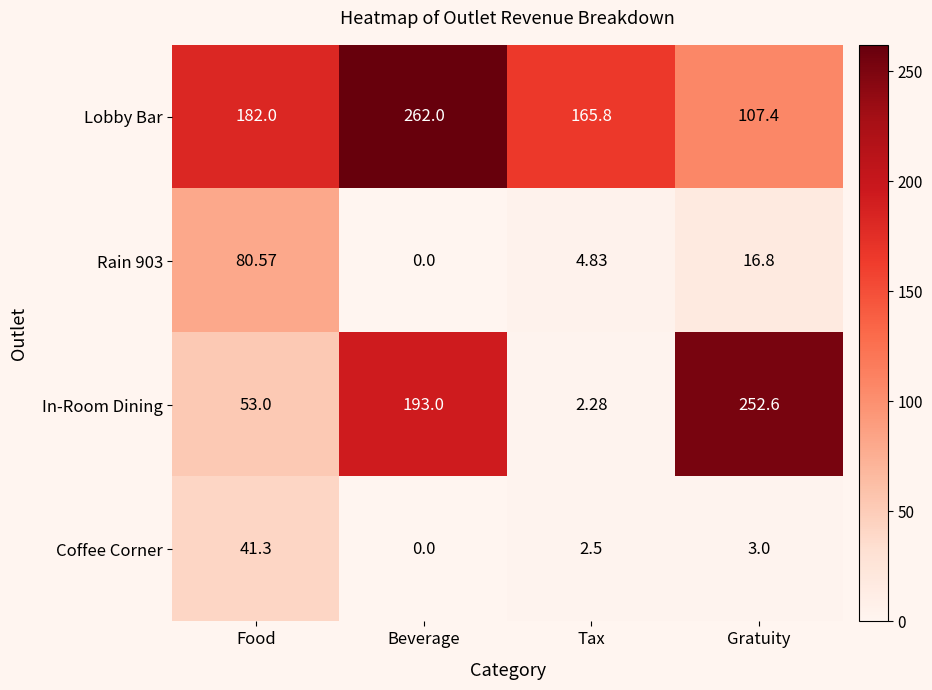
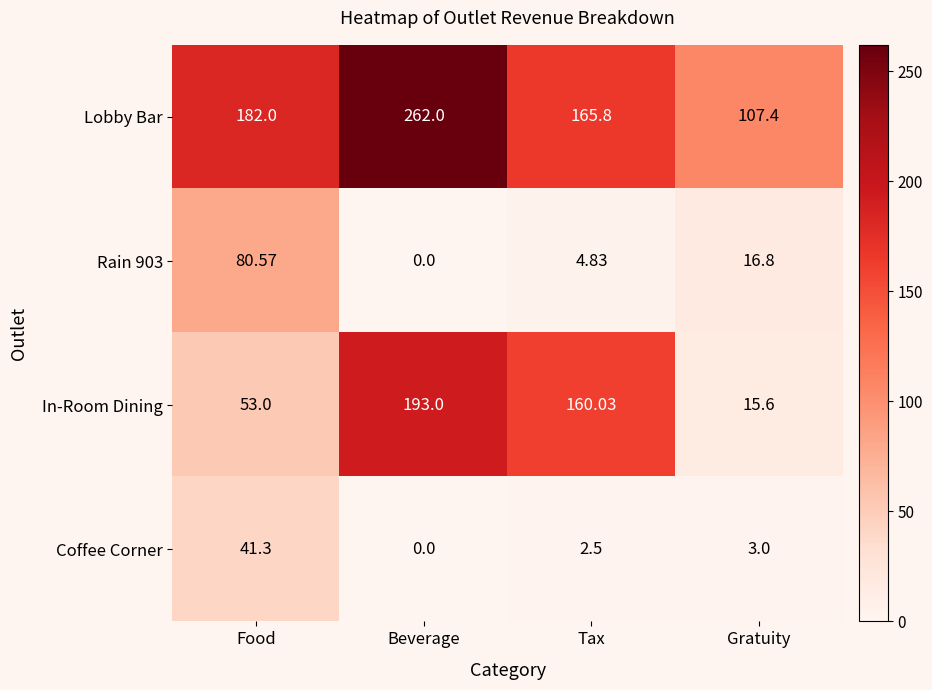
  {
    "Lobby Bar": {
      "Food": 182.0,
      "Beverage": 262.0,
      "Tax": 165.8,
      "Gratuity": 107.4
    },
    "Rain 903": {
      "Food": 80.57,
      "Beverage": 0.0,
      "Tax": 4.83,
      "Gratuity": 16.8
    },
    "In-Room Dining": {
      "Food": 53.0,
      "Beverage": 193.0,
-     "Tax": 2.28,
-     "Gratuity": 252.6
+     "Tax": 160.03,
+     "Gratuity": 15.6
    },
    "Coffee Corner": {
      "Food": 41.3,
      "Beverage": 0.0,
      "Tax": 2.5,
      "Gratuity": 3.0
    }
  }
